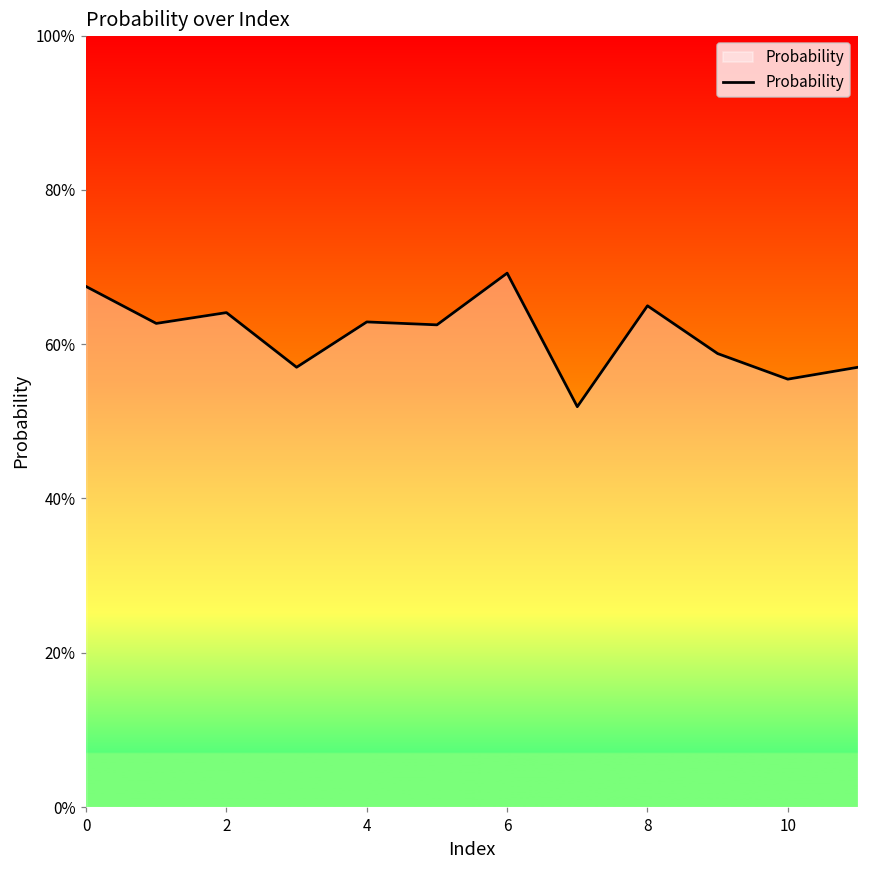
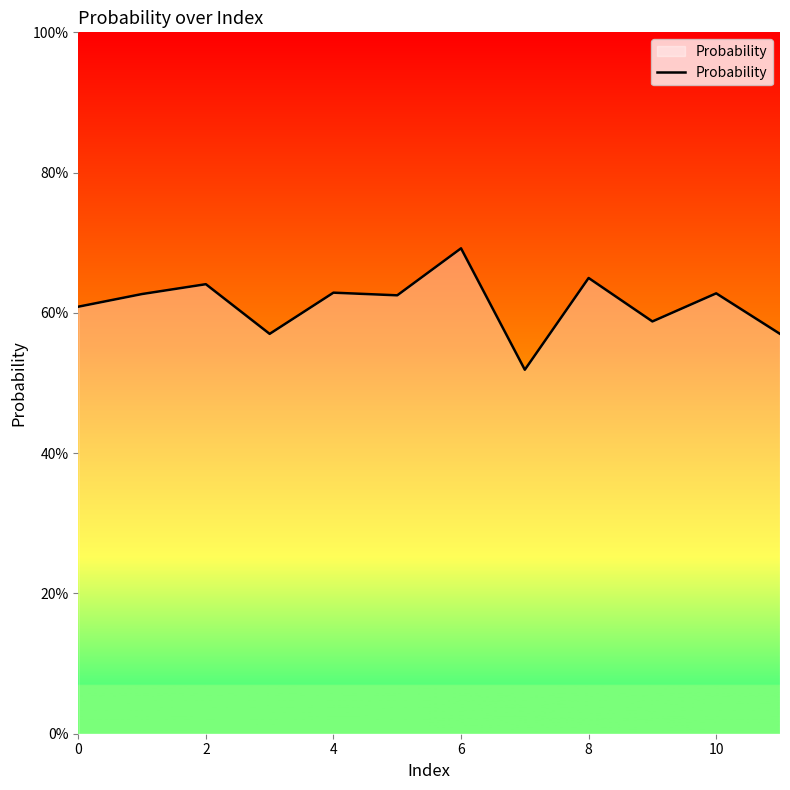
  {
-   "0": "67%",
+   "0": "61%",
    "2": "64%",
    "4": "63%",
    "6": "69%",
    "8": "65%",
-   "10": "55%"
+   "10": "63%"
  }
